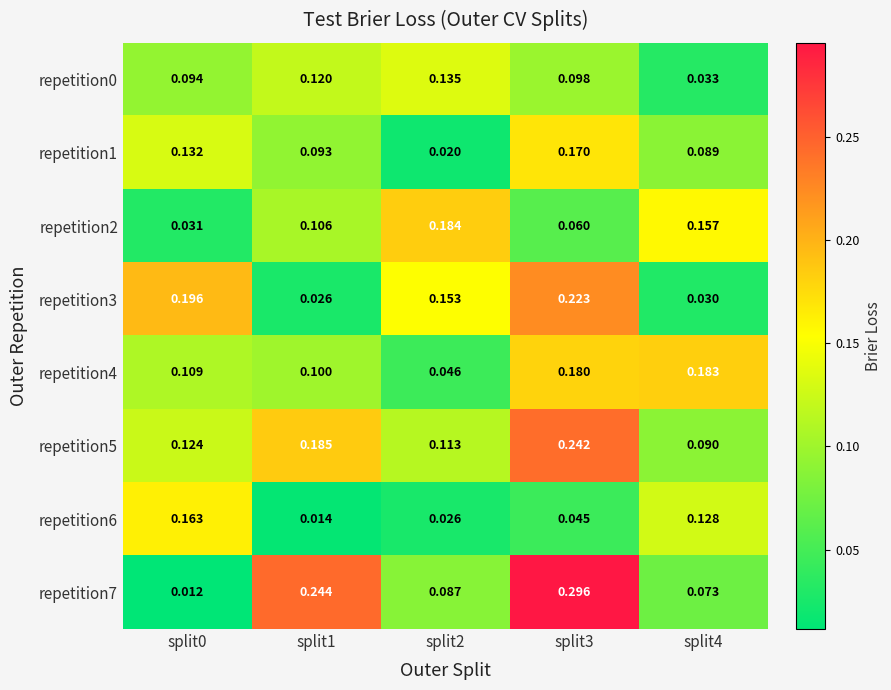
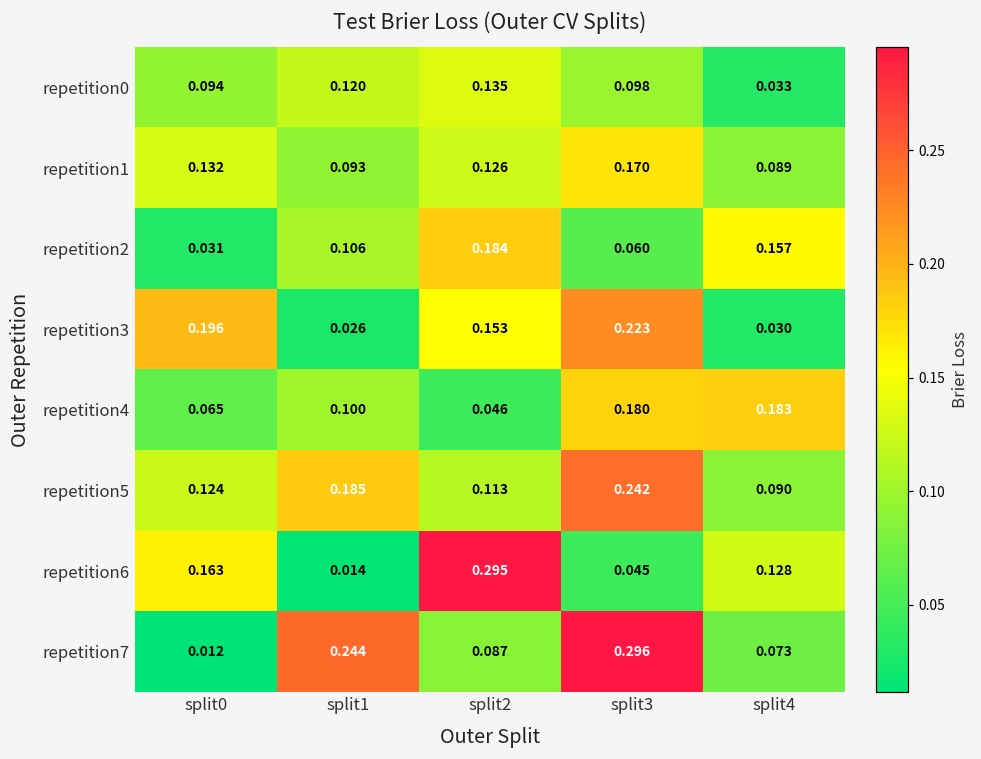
  {
    "repetition0": {
      "split0": 0.094,
      "split1": 0.120,
      "split2": 0.135,
      "split3": 0.098,
      "split4": 0.033
    },
    "repetition1": {
      "split0": 0.132,
      "split1": 0.093,
-     "split2": 0.020,
+     "split2": 0.126,
      "split3": 0.170,
      "split4": 0.089
    },
    "repetition2": {
      "split0": 0.031,
      "split1": 0.106,
      "split2": 0.184,
      "split3": 0.060,
      "split4": 0.157
    },
    "repetition3": {
      "split0": 0.196,
      "split1": 0.026,
      "split2": 0.153,
      "split3": 0.223,
      "split4": 0.030
    },
    "repetition4": {
-     "split0": 0.109,
+     "split0": 0.065,
      "split1": 0.100,
      "split2": 0.046,
      "split3": 0.180,
      "split4": 0.183
    },
    "repetition5": {
      "split0": 0.124,
      "split1": 0.185,
      "split2": 0.113,
      "split3": 0.242,
      "split4": 0.090
    },
    "repetition6": {
      "split0": 0.163,
      "split1": 0.014,
-     "split2": 0.026,
+     "split2": 0.295,
      "split3": 0.045,
      "split4": 0.128
    },
    "repetition7": {
      "split0": 0.012,
      "split1": 0.244,
      "split2": 0.087,
      "split3": 0.296,
      "split4": 0.073
    }
  }
